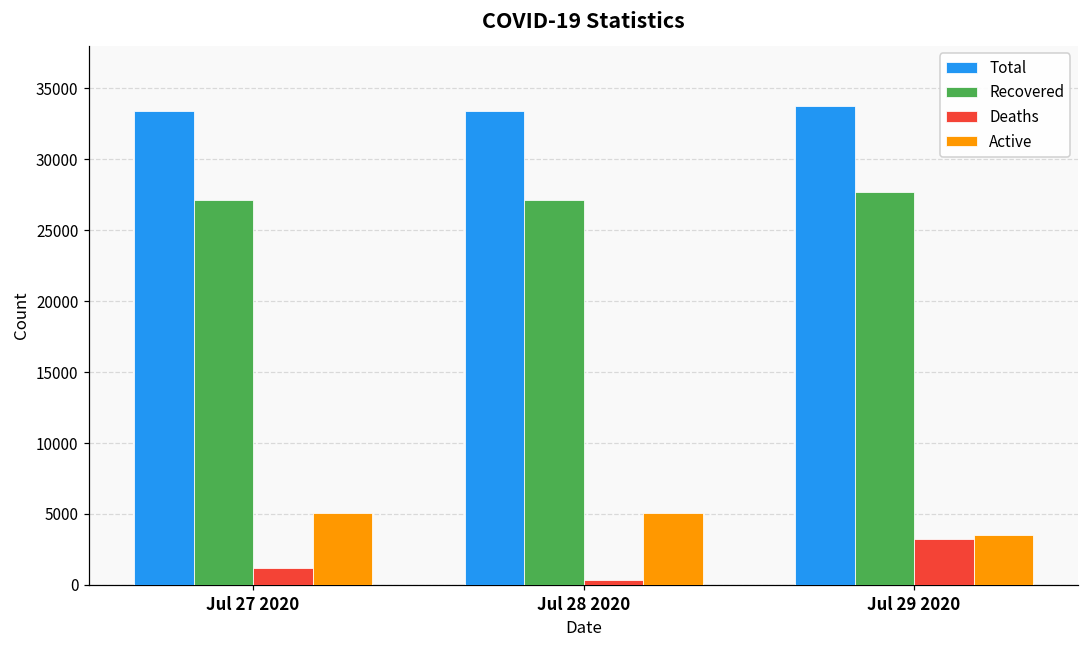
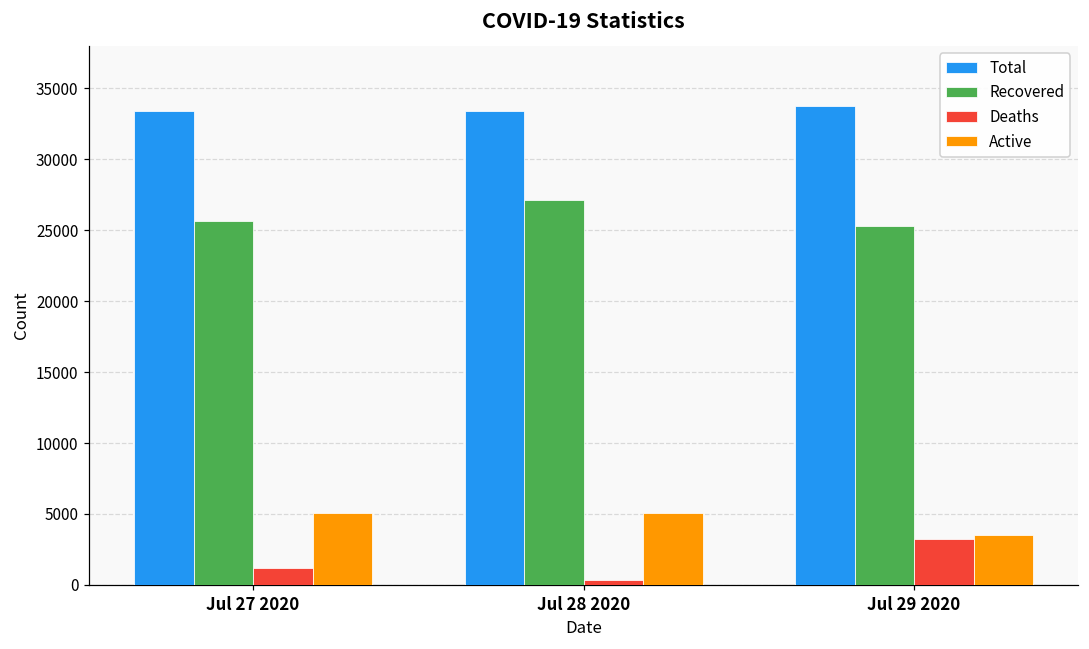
  {
    "Total": {
      "Jul 27 2020": 33400,
      "Jul 28 2020": 33400,
      "Jul 29 2020": 33700
    },
    "Recovered": {
-     "Jul 27 2020": 27100,
+     "Jul 27 2020": 25700,
      "Jul 28 2020": 27100,
-     "Jul 29 2020": 27700
+     "Jul 29 2020": 25300
    },
    "Deaths": {
      "Jul 27 2020": 1200,
      "Jul 28 2020": 400,
      "Jul 29 2020": 3200
    },
    "Active": {
      "Jul 27 2020": 5100,
      "Jul 28 2020": 5100,
      "Jul 29 2020": 3500
    }
  }
